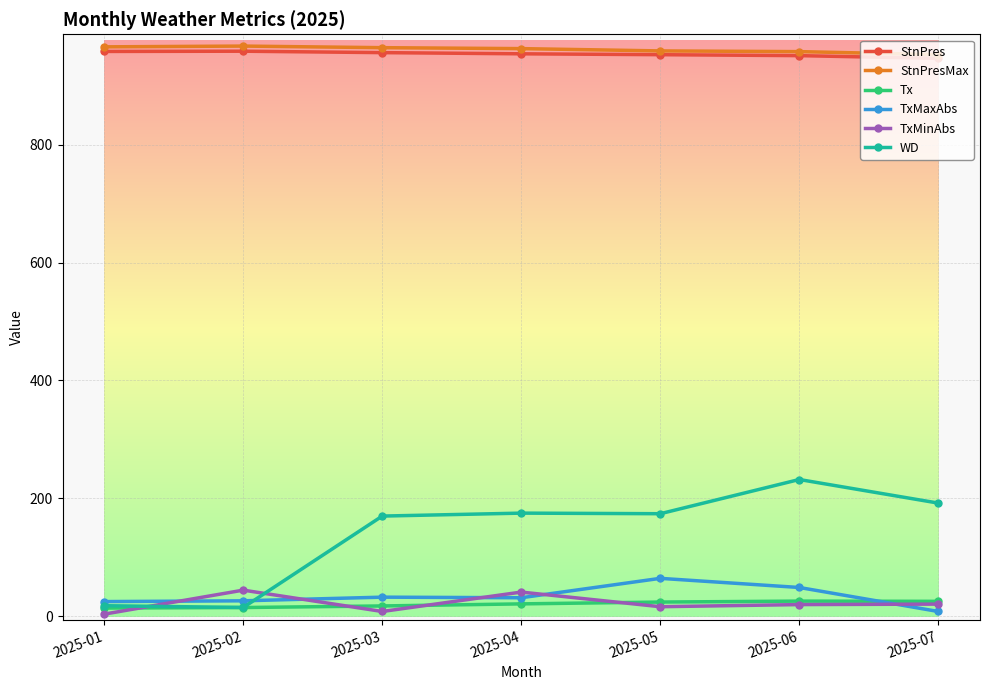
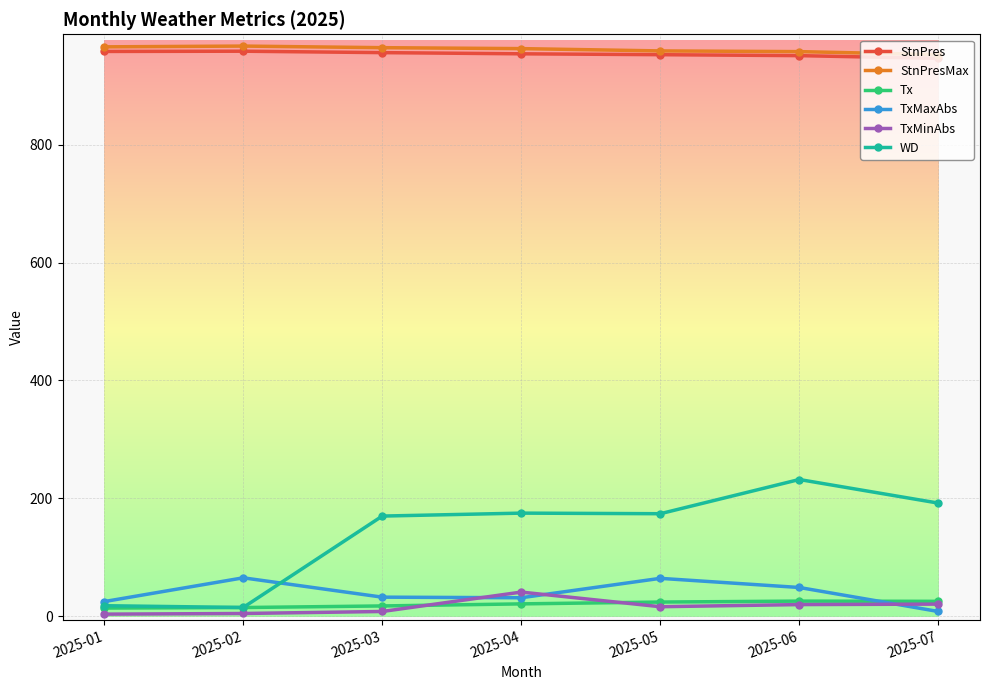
  {
    "TxMaxAbs": {
      "2025-01": 30,
-     "2025-02": 30,
+     "2025-02": 70,
      "2025-03": 30,
      "2025-04": 30,
      "2025-05": 60,
      "2025-06": 50,
      "2025-07": 10
    },
    "TxMinAbs": {
      "2025-01": 0,
-     "2025-02": 40,
+     "2025-02": 0,
      "2025-03": 10,
      "2025-04": 40,
      "2025-05": 20,
      "2025-06": 20,
      "2025-07": 20
    }
  }
